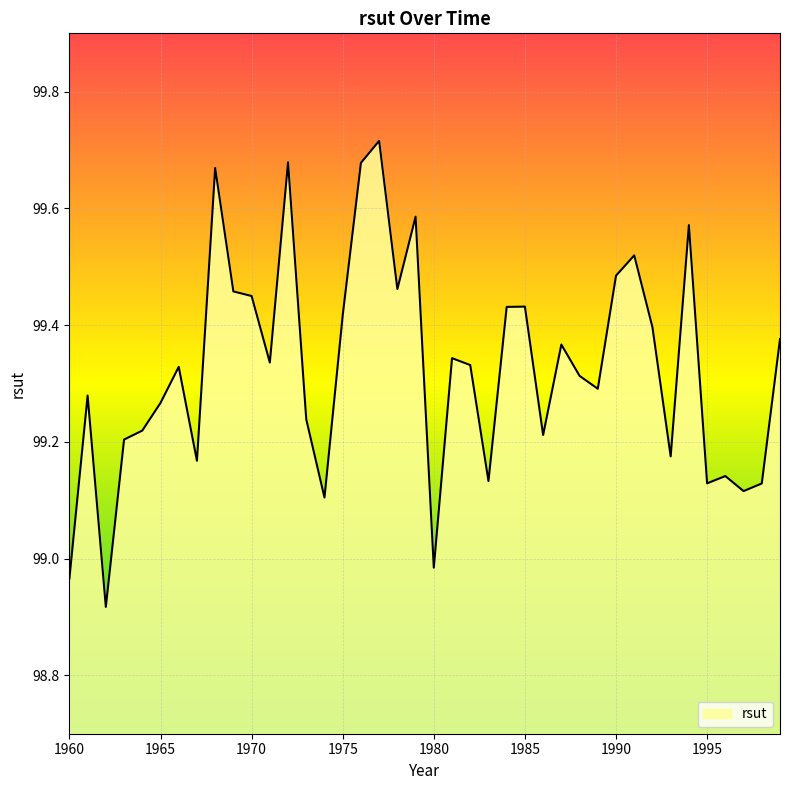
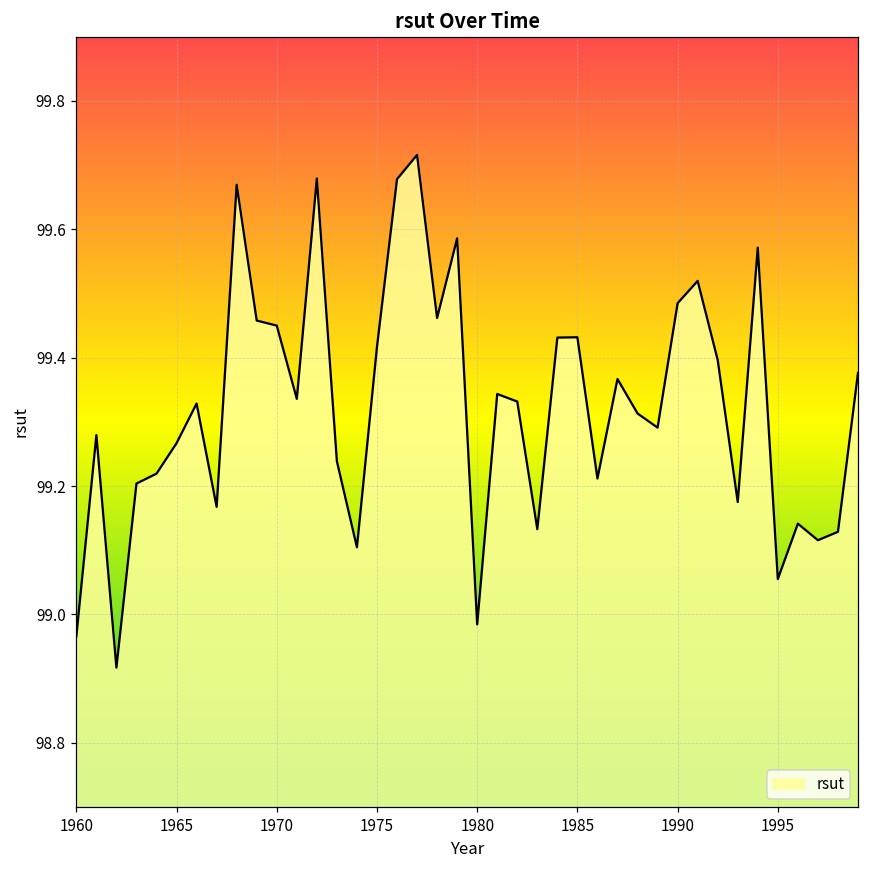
  {
    "1960": 98.97,
    "1965": 99.27,
    "1970": 99.45,
    "1975": 99.42,
    "1980": 98.98,
    "1985": 99.43,
    "1990": 99.48,
-   "1995": 99.13
+   "1995": 99.06
  }
